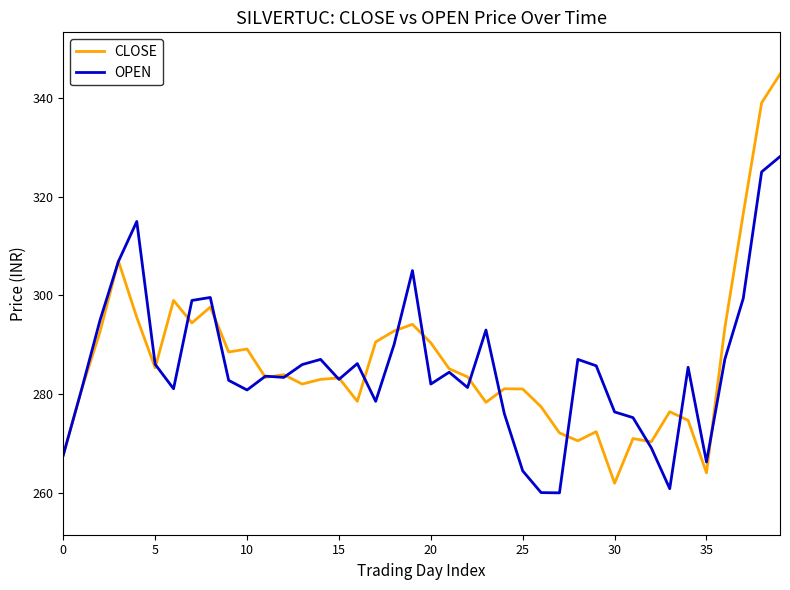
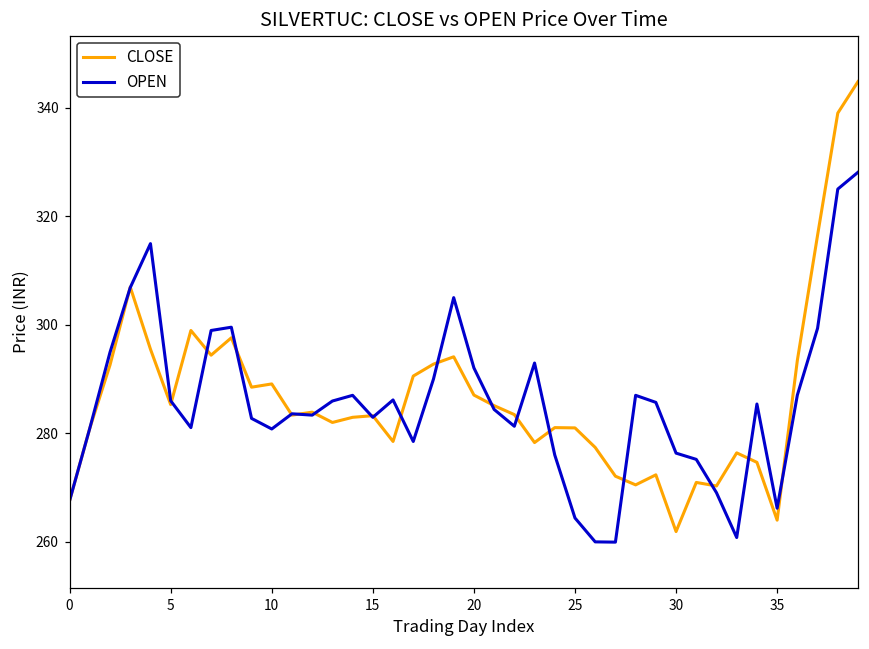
  {
    "CLOSE": {
      "5": 285,
      "10": 289,
-     "20": 290,
+     "20": 287,
      "25": 281,
      "30": 262,
      "35": 264
    },
    "OPEN": {
      "5": 286,
      "10": 281,
-     "20": 282,
+     "20": 292,
      "25": 264,
      "30": 276,
      "35": 266
    }
  }
